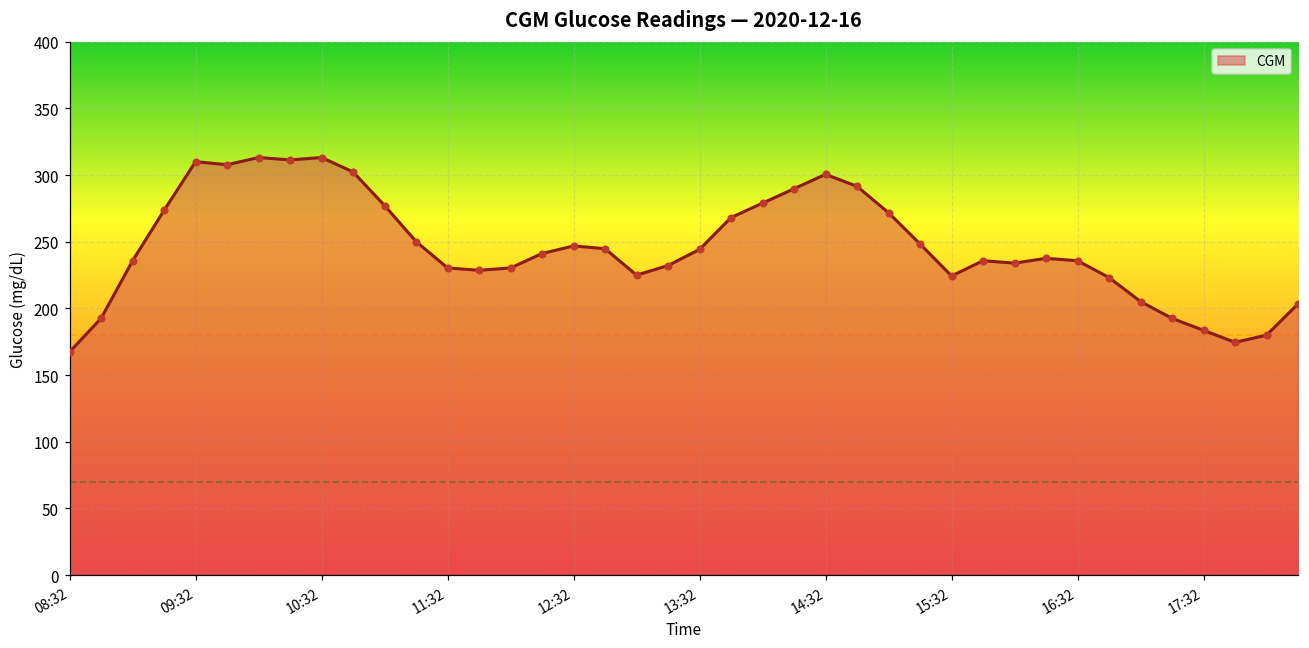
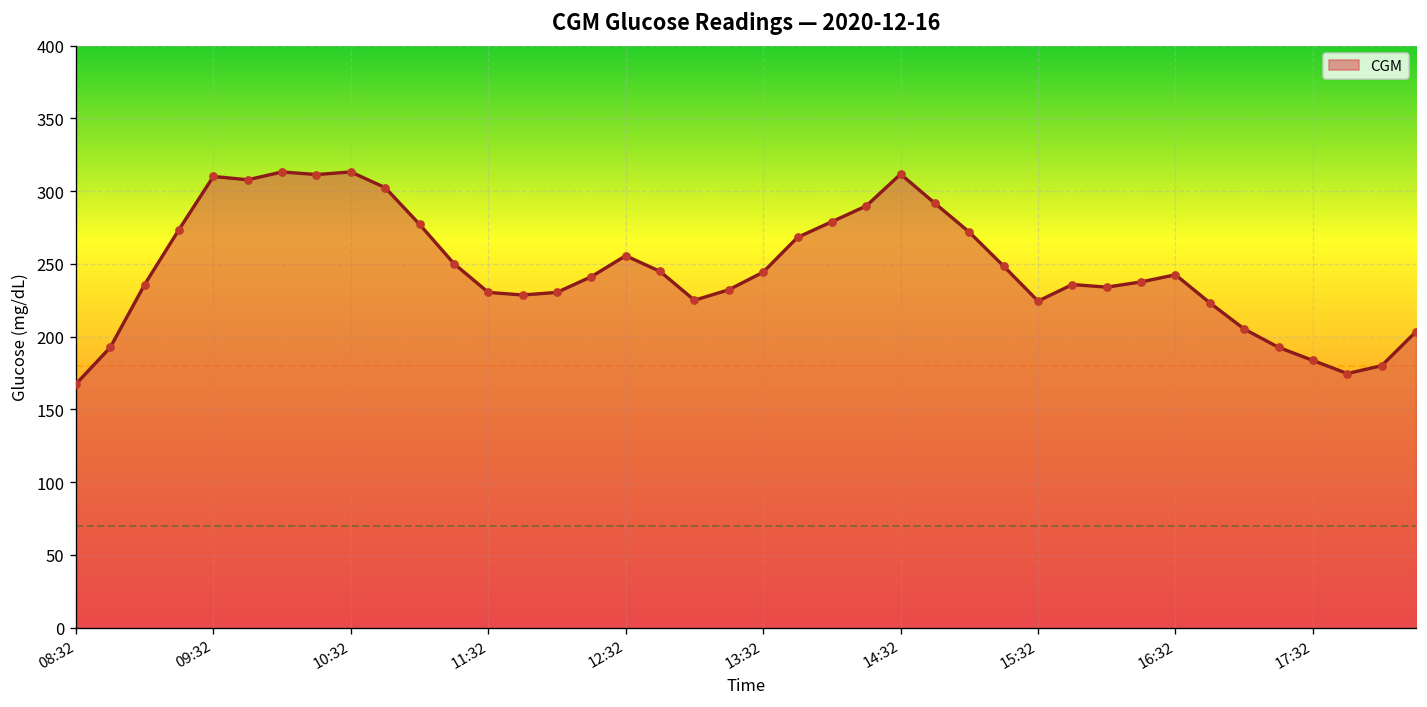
  {
    "08:32": 167,
    "09:32": 310,
    "10:32": 313,
    "11:32": 230,
-   "12:32": 247,
+   "12:32": 256,
    "13:32": 244,
-   "14:32": 301,
+   "14:32": 312,
    "15:32": 224,
-   "16:32": 236,
+   "16:32": 243,
    "17:32": 184
  }
